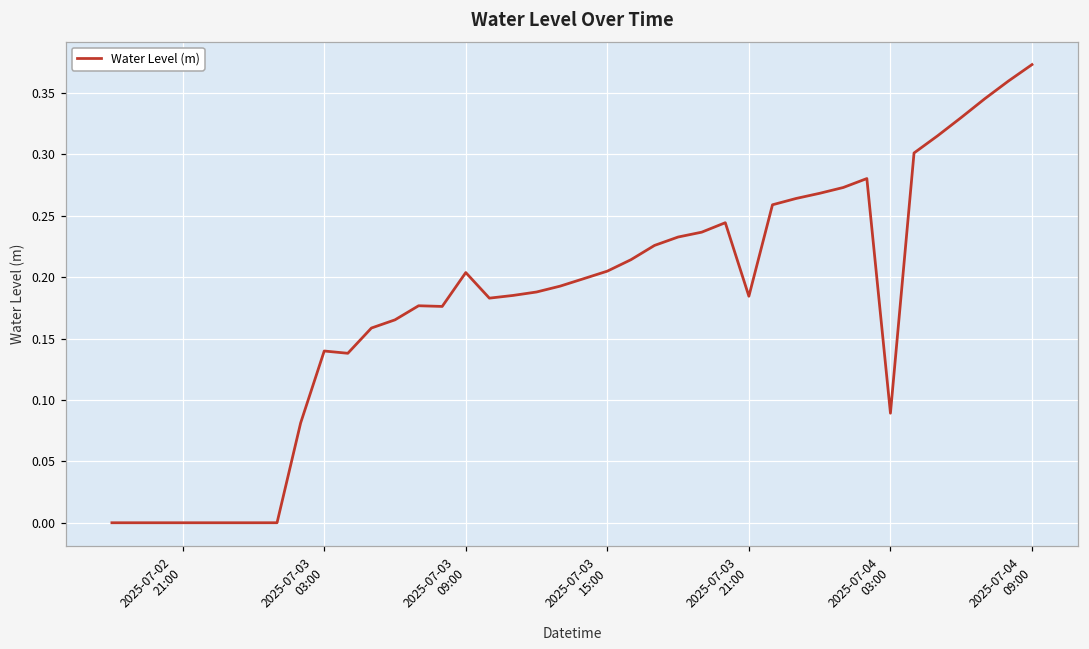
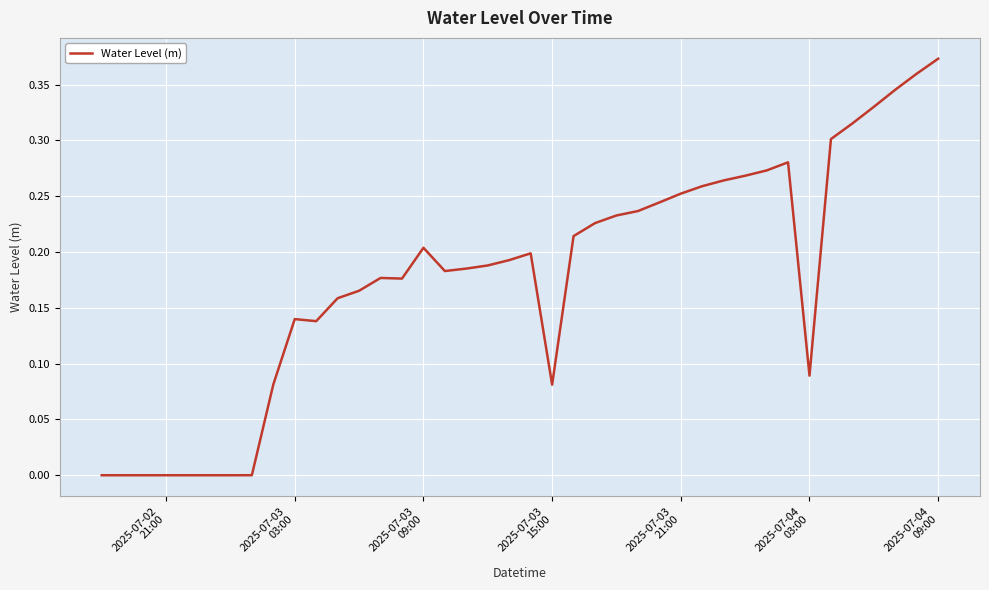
  {
    "2025-07-02 21:00": 0.000,
    "2025-07-03 03:00": 0.140,
    "2025-07-03 09:00": 0.204,
-   "2025-07-03 15:00": 0.205,
-   "2025-07-03 21:00": 0.185,
+   "2025-07-03 15:00": 0.081,
+   "2025-07-03 21:00": 0.252,
    "2025-07-04 03:00": 0.089,
    "2025-07-04 09:00": 0.373
  }
